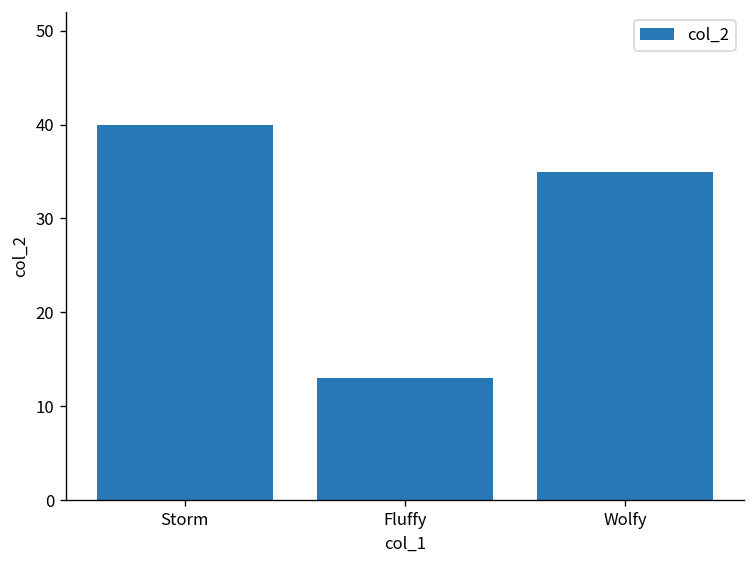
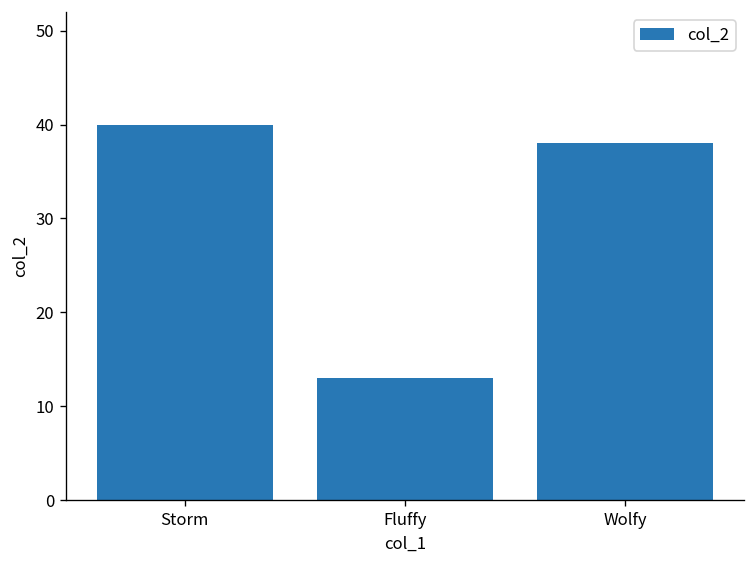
  {
    "Storm": 40,
    "Fluffy": 13,
-   "Wolfy": 35
+   "Wolfy": 38
  }
